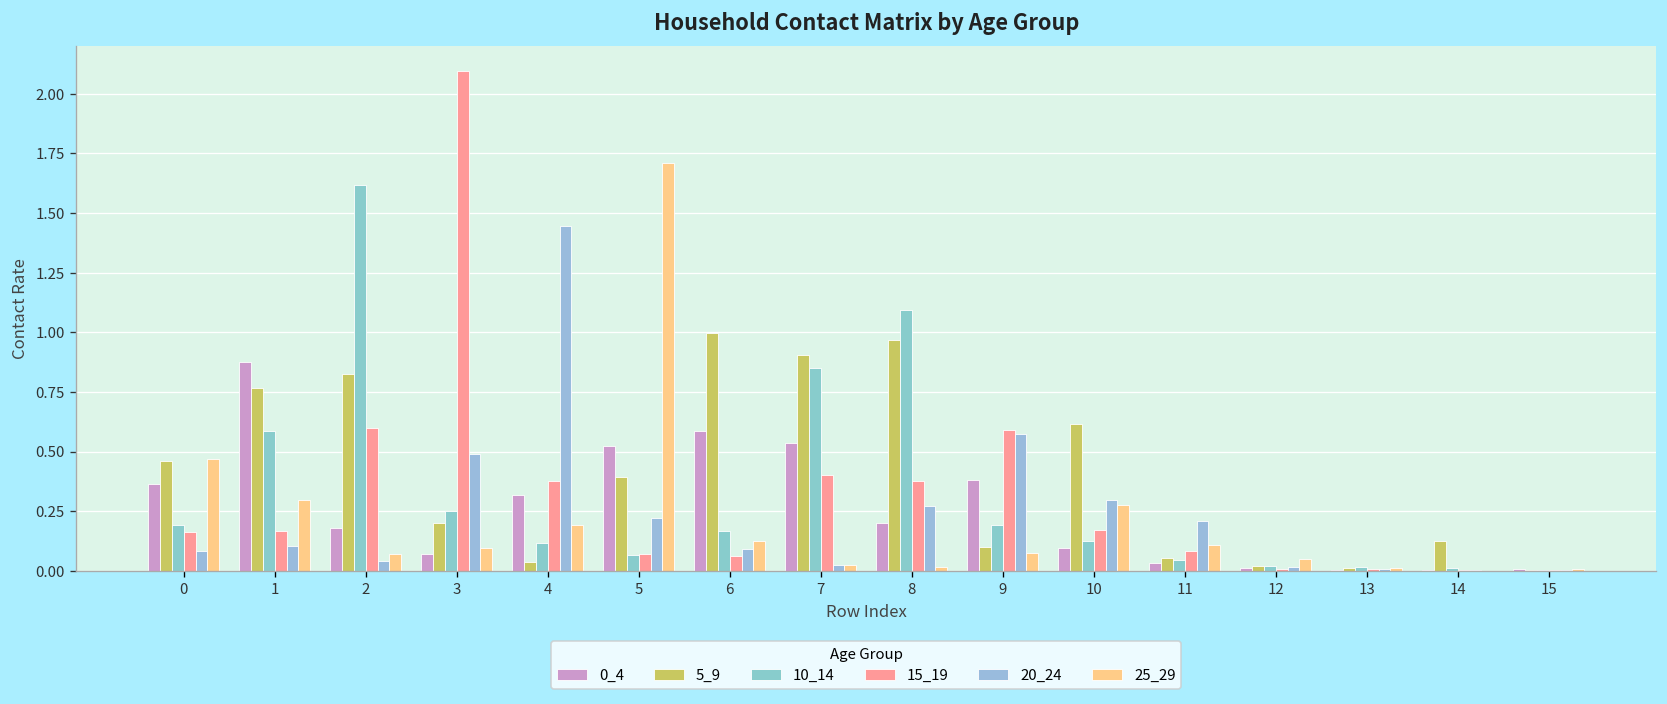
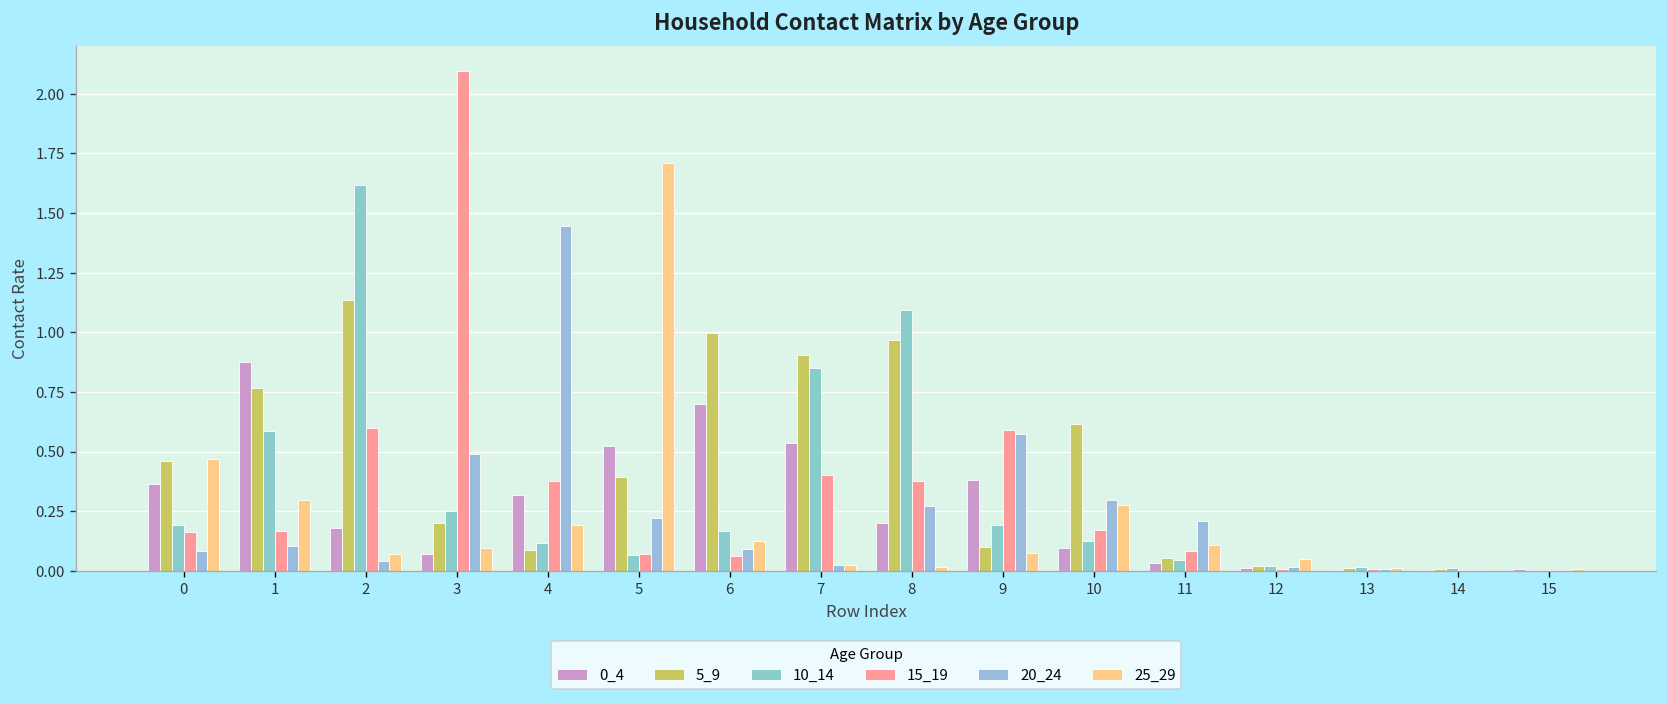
  {
    "0_4": {
      "0": 0.36,
      "1": 0.88,
      "2": 0.18,
      "3": 0.07,
      "4": 0.32,
      "5": 0.52,
-     "6": 0.59,
+     "6": 0.70,
      "7": 0.54,
      "8": 0.20,
      "9": 0.38,
      "10": 0.10,
      "11": 0.03,
      "12": 0.01
    },
    "5_9": {
      "0": 0.46,
      "1": 0.77,
-     "2": 0.83,
+     "2": 1.14,
      "3": 0.20,
-     "4": 0.04,
+     "4": 0.09,
      "5": 0.39,
      "6": 1.00,
      "7": 0.90,
      "8": 0.97,
      "9": 0.10,
      "10": 0.61,
      "11": 0.05,
      "12": 0.02,
      "13": 0.01,
-     "14": 0.12
+     "14": 0.01
    }
  }
